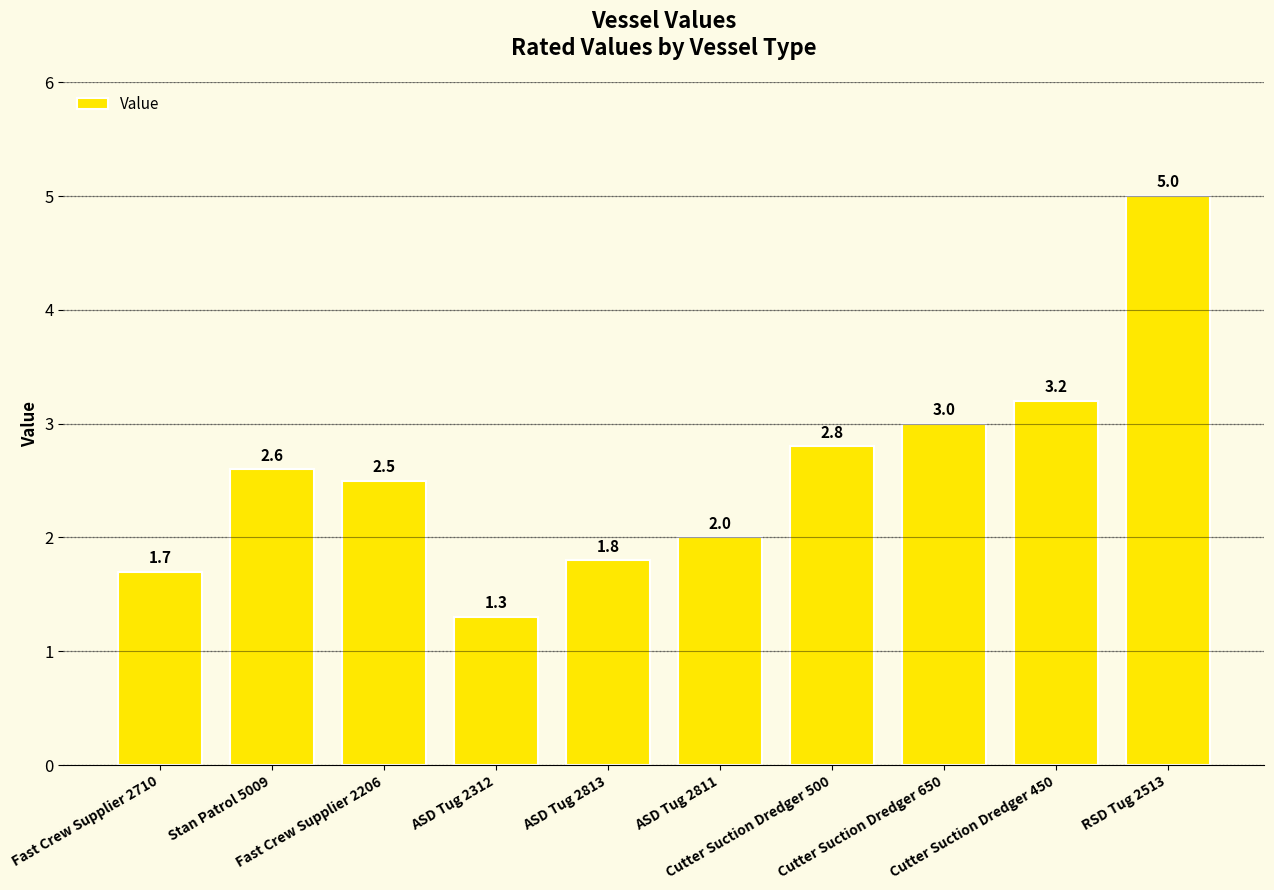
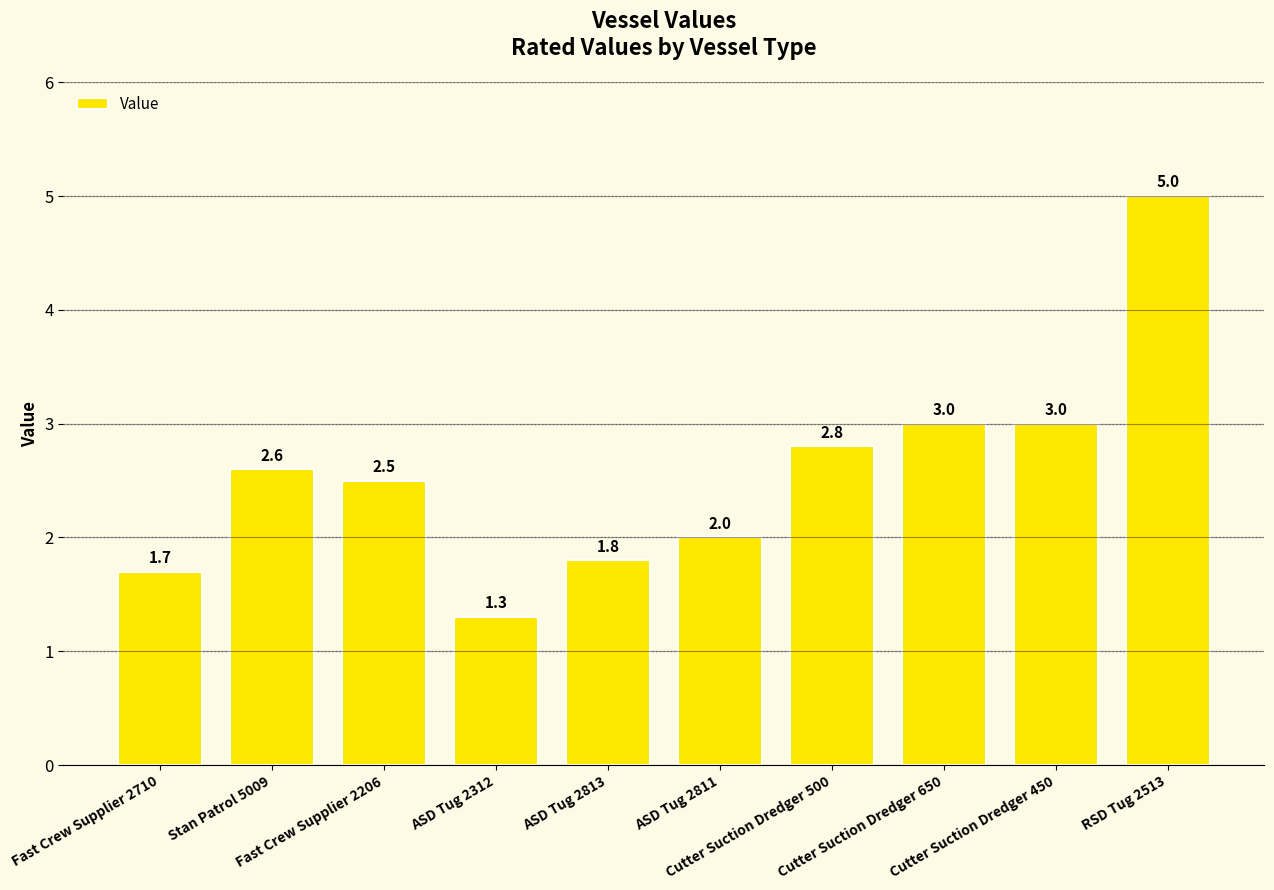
  {
    "Fast Crew Supplier 2710": 1.7,
    "Stan Patrol 5009": 2.6,
    "Fast Crew Supplier 2206": 2.5,
    "ASD Tug 2312": 1.3,
    "ASD Tug 2813": 1.8,
    "ASD Tug 2811": 2.0,
    "Cutter Suction Dredger 500": 2.8,
    "Cutter Suction Dredger 650": 3.0,
-   "Cutter Suction Dredger 450": 3.2,
+   "Cutter Suction Dredger 450": 3.0,
    "RSD Tug 2513": 5.0
  }
